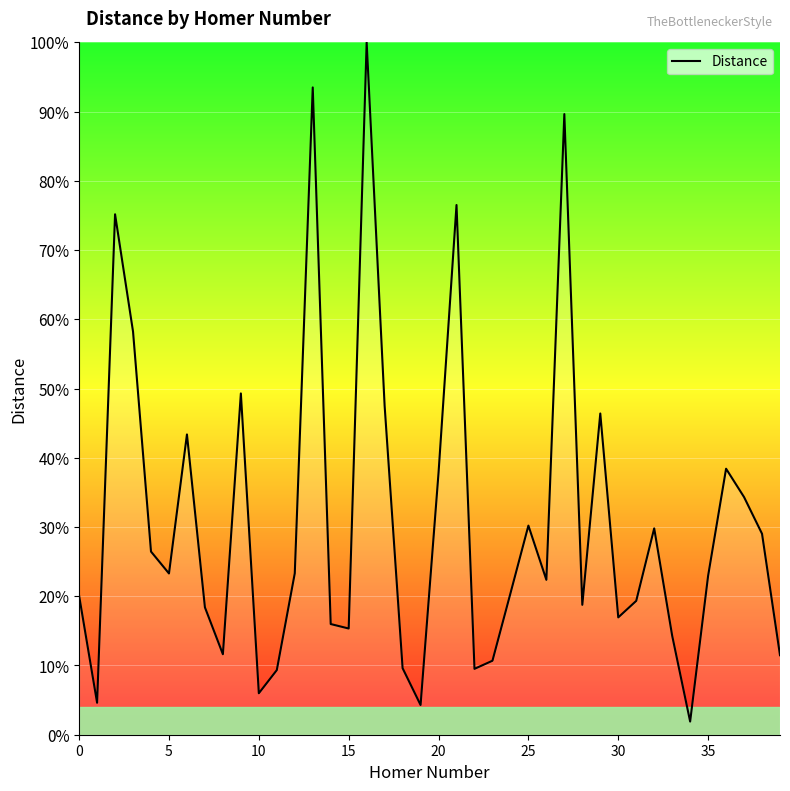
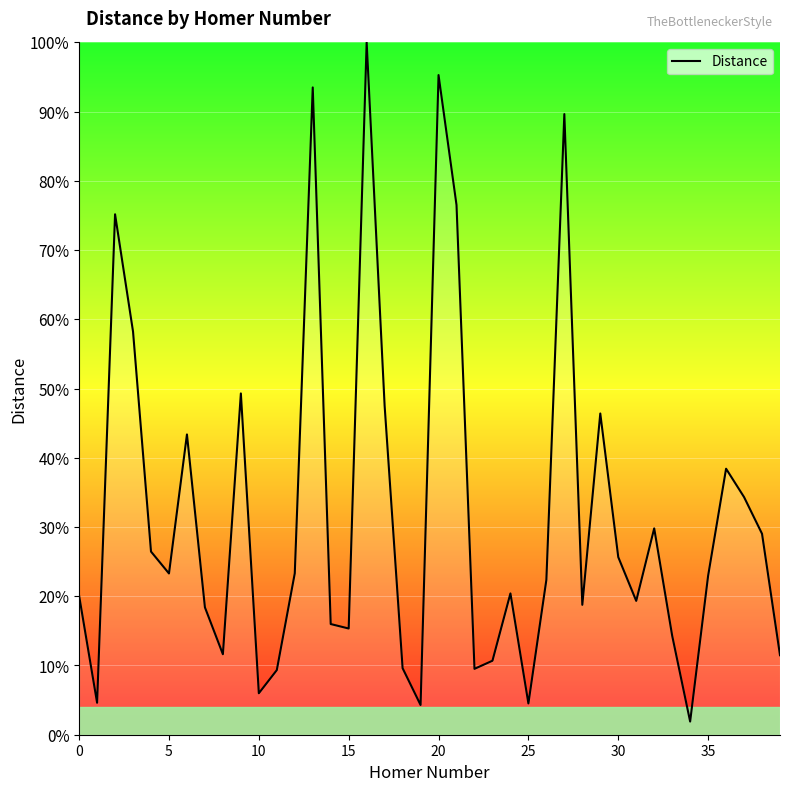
  {
    "0": "20%",
    "5": "23%",
    "10": "6%",
    "15": "15%",
-   "20": "38%",
-   "25": "30%",
-   "30": "17%",
+   "20": "95%",
+   "25": "5%",
+   "30": "26%",
    "35": "23%"
  }
